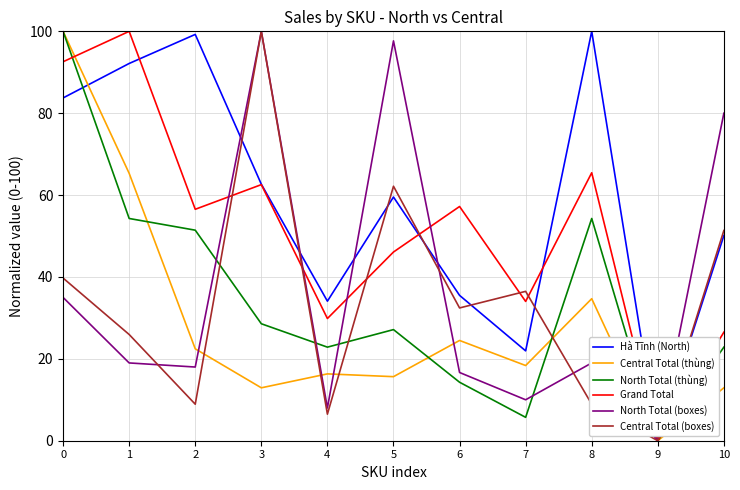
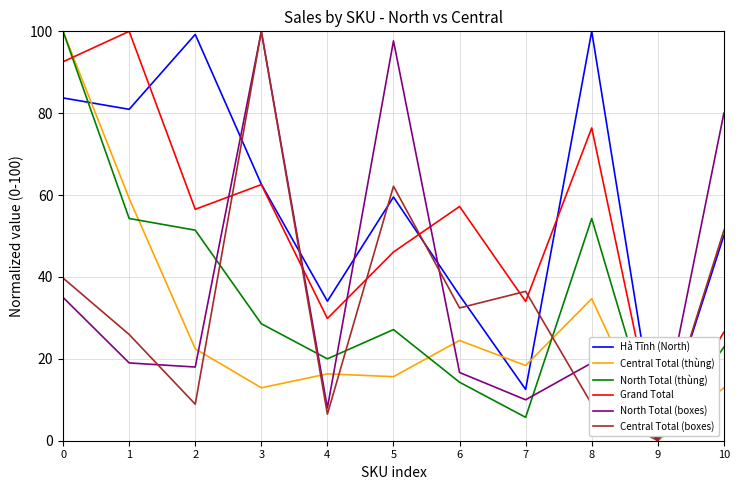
  {
    "Hà Tĩnh (North)": {
      "0": 84,
-     "1": 92,
+     "1": 81,
      "2": 99,
      "4": 34,
      "5": 60,
      "6": 36,
-     "7": 22,
+     "7": 13,
      "8": 100,
      "10": 50
    },
    "Central Total (thùng)": {
-     "1": 65,
+     "1": 59,
      "2": 22,
      "3": 13,
      "4": 16,
      "5": 16,
      "6": 24,
      "7": 18,
      "8": 35,
      "10": 13
    },
    "North Total (thùng)": {
      "1": 54,
      "2": 51,
      "3": 29,
-     "4": 23,
+     "4": 20,
      "5": 27,
      "6": 14,
      "7": 6,
      "8": 54,
      "10": 23
    },
    "Grand Total": {
      "0": 93,
      "1": 100,
      "2": 57,
      "4": 30,
      "5": 46,
      "6": 57,
      "7": 34,
-     "8": 65,
+     "8": 76,
      "10": 27
    },
    "North Total (boxes)": {
      "0": 35,
      "1": 19,
      "2": 18,
      "4": 8,
      "5": 98,
      "6": 17,
      "7": 10,
      "10": 80
    },
    "Central Total (boxes)": {
      "0": 40,
      "1": 26,
      "2": 9,
      "4": 6,
      "5": 62,
      "6": 32,
      "7": 36,
      "10": 51
    }
  }
